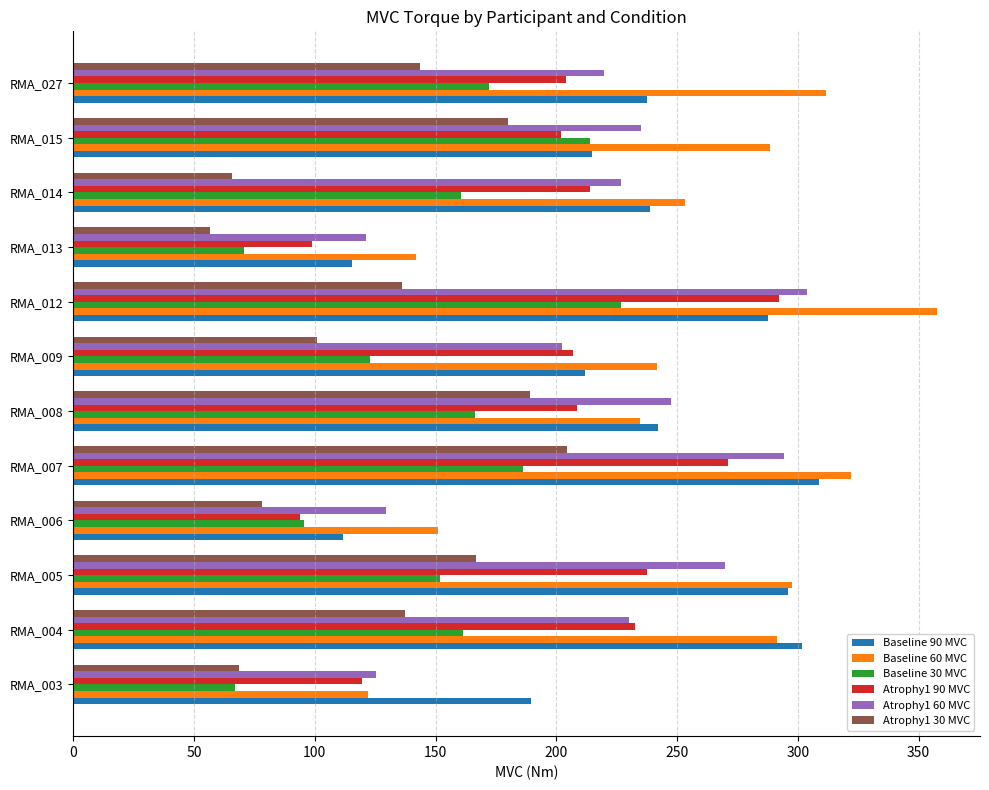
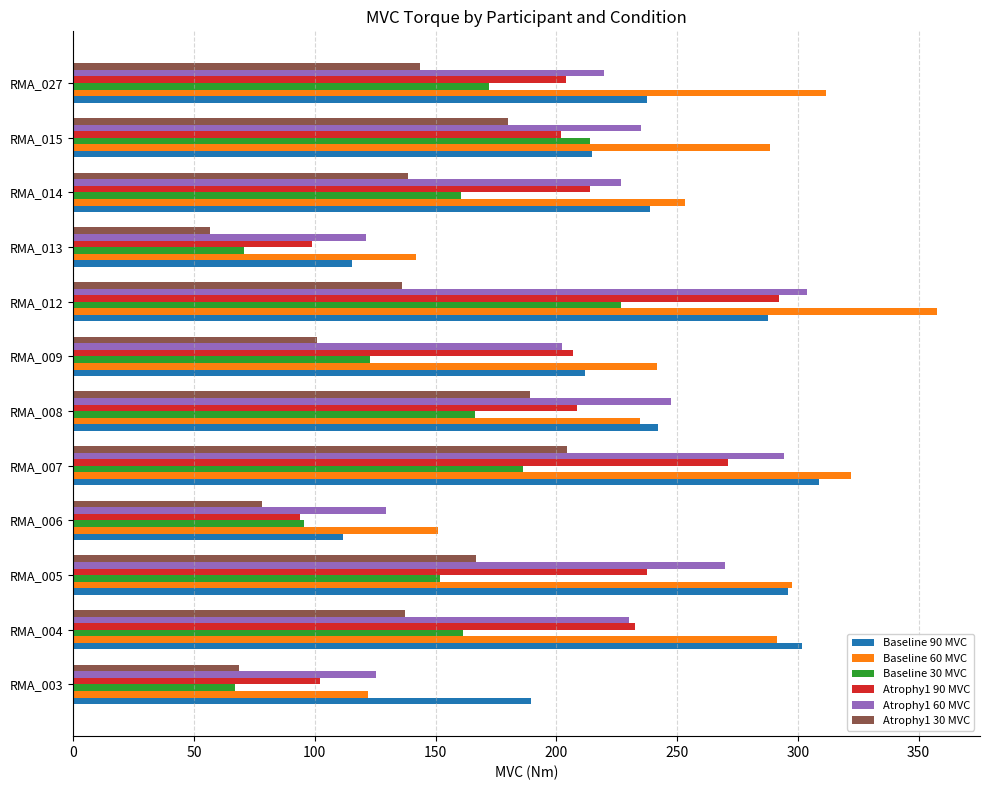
  {
    "Baseline 90 MVC": {
      "RMA_027": 238,
      "RMA_015": 215,
      "RMA_014": 239,
      "RMA_013": 115,
      "RMA_012": 288,
      "RMA_009": 212,
      "RMA_008": 242,
      "RMA_007": 309,
      "RMA_006": 111,
      "RMA_005": 296,
      "RMA_004": 302,
      "RMA_003": 190
    },
    "Baseline 60 MVC": {
      "RMA_027": 311,
      "RMA_015": 288,
      "RMA_014": 253,
      "RMA_013": 142,
      "RMA_012": 358,
      "RMA_009": 242,
      "RMA_008": 235,
      "RMA_007": 322,
      "RMA_006": 151,
      "RMA_005": 298,
      "RMA_004": 291,
      "RMA_003": 122
    },
    "Baseline 30 MVC": {
      "RMA_027": 172,
      "RMA_015": 214,
      "RMA_014": 160,
      "RMA_013": 71,
      "RMA_012": 227,
      "RMA_009": 123,
      "RMA_008": 166,
      "RMA_007": 186,
      "RMA_006": 96,
      "RMA_005": 152,
      "RMA_004": 161,
      "RMA_003": 67
    },
    "Atrophy1 90 MVC": {
      "RMA_027": 204,
      "RMA_015": 202,
      "RMA_014": 214,
      "RMA_013": 99,
      "RMA_012": 292,
      "RMA_009": 207,
      "RMA_008": 209,
      "RMA_007": 271,
      "RMA_006": 94,
      "RMA_005": 237,
      "RMA_004": 233,
-     "RMA_003": 119
+     "RMA_003": 102
    },
    "Atrophy1 60 MVC": {
      "RMA_027": 220,
      "RMA_015": 235,
      "RMA_014": 227,
      "RMA_013": 121,
      "RMA_012": 304,
      "RMA_009": 202,
      "RMA_008": 248,
      "RMA_007": 294,
      "RMA_006": 130,
      "RMA_005": 270,
      "RMA_004": 230,
      "RMA_003": 125
    },
    "Atrophy1 30 MVC": {
      "RMA_027": 144,
      "RMA_015": 180,
-     "RMA_014": 66,
+     "RMA_014": 139,
      "RMA_013": 57,
      "RMA_012": 136,
      "RMA_009": 101,
      "RMA_008": 189,
      "RMA_007": 204,
      "RMA_006": 78,
      "RMA_005": 167,
      "RMA_004": 137,
      "RMA_003": 68
    }
  }
